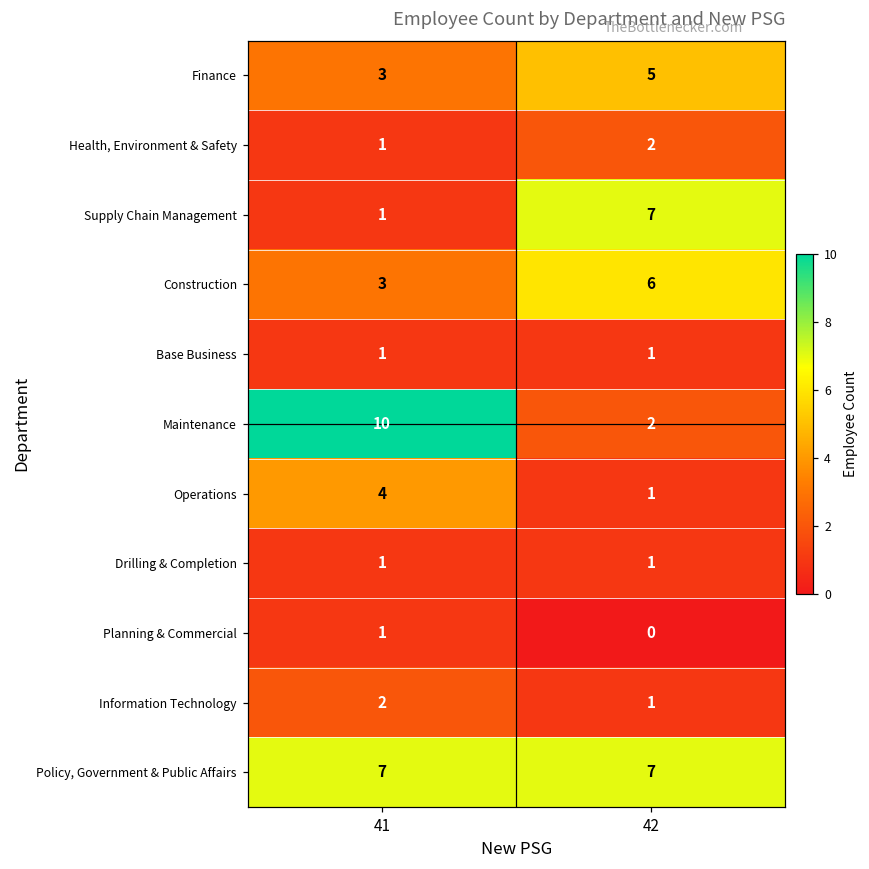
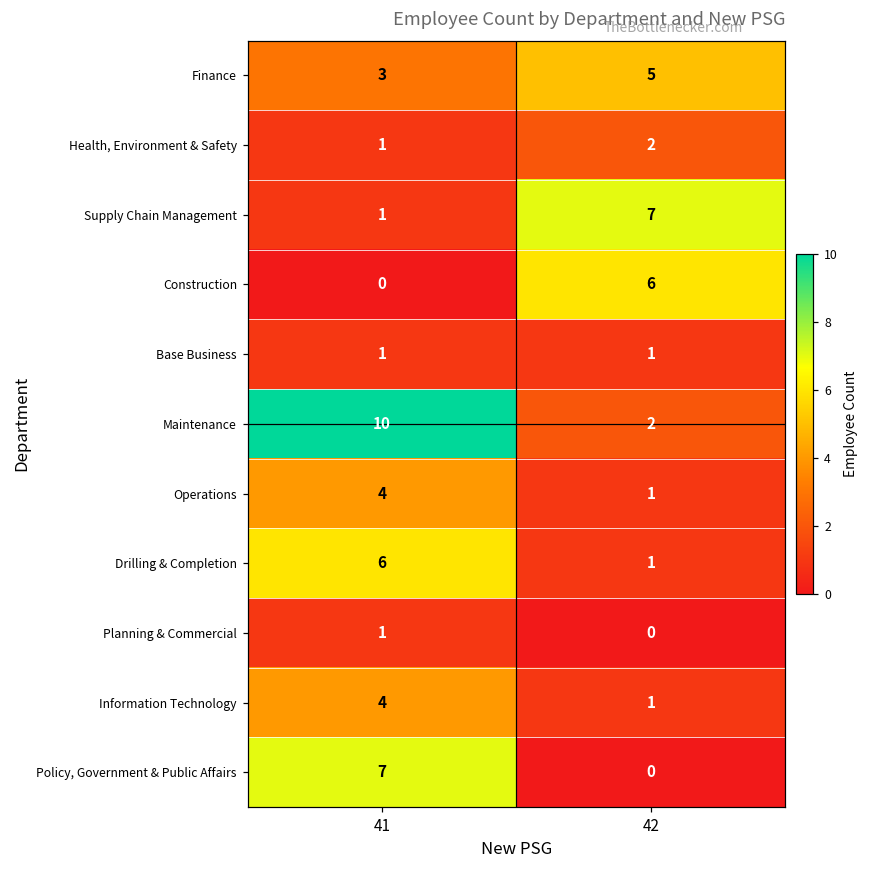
  {
    "Finance": {
      "41": 3,
      "42": 5
    },
    "Health, Environment & Safety": {
      "41": 1,
      "42": 2
    },
    "Supply Chain Management": {
      "41": 1,
      "42": 7
    },
    "Construction": {
-     "41": 3,
+     "41": 0,
      "42": 6
    },
    "Base Business": {
      "41": 1,
      "42": 1
    },
    "Maintenance": {
      "41": 10,
      "42": 2
    },
    "Operations": {
      "41": 4,
      "42": 1
    },
    "Drilling & Completion": {
-     "41": 1,
+     "41": 6,
      "42": 1
    },
    "Planning & Commercial": {
      "41": 1,
      "42": 0
    },
    "Information Technology": {
-     "41": 2,
+     "41": 4,
      "42": 1
    },
    "Policy, Government & Public Affairs": {
      "41": 7,
-     "42": 7
+     "42": 0
    }
  }
